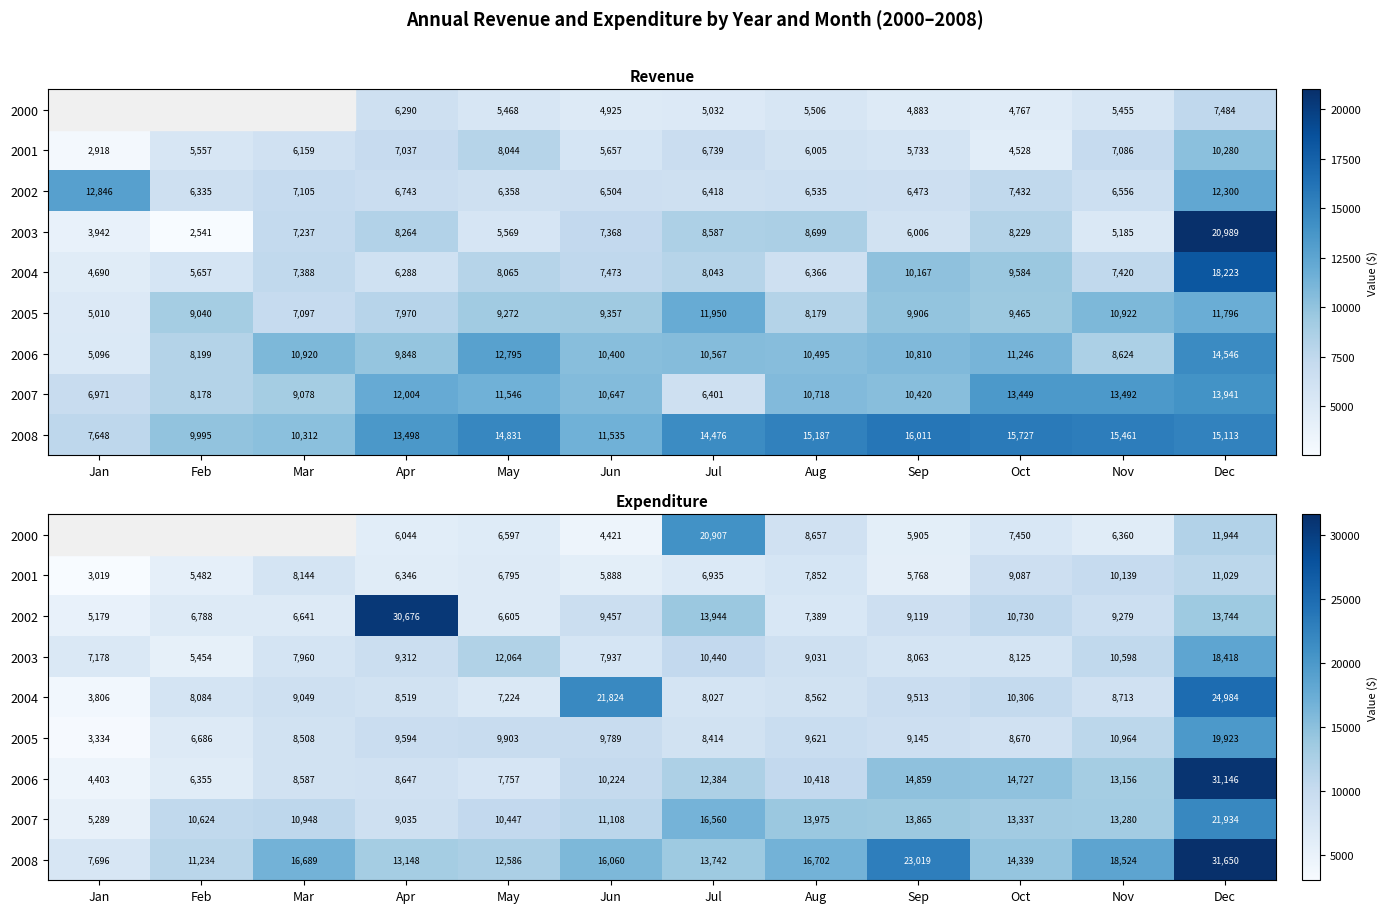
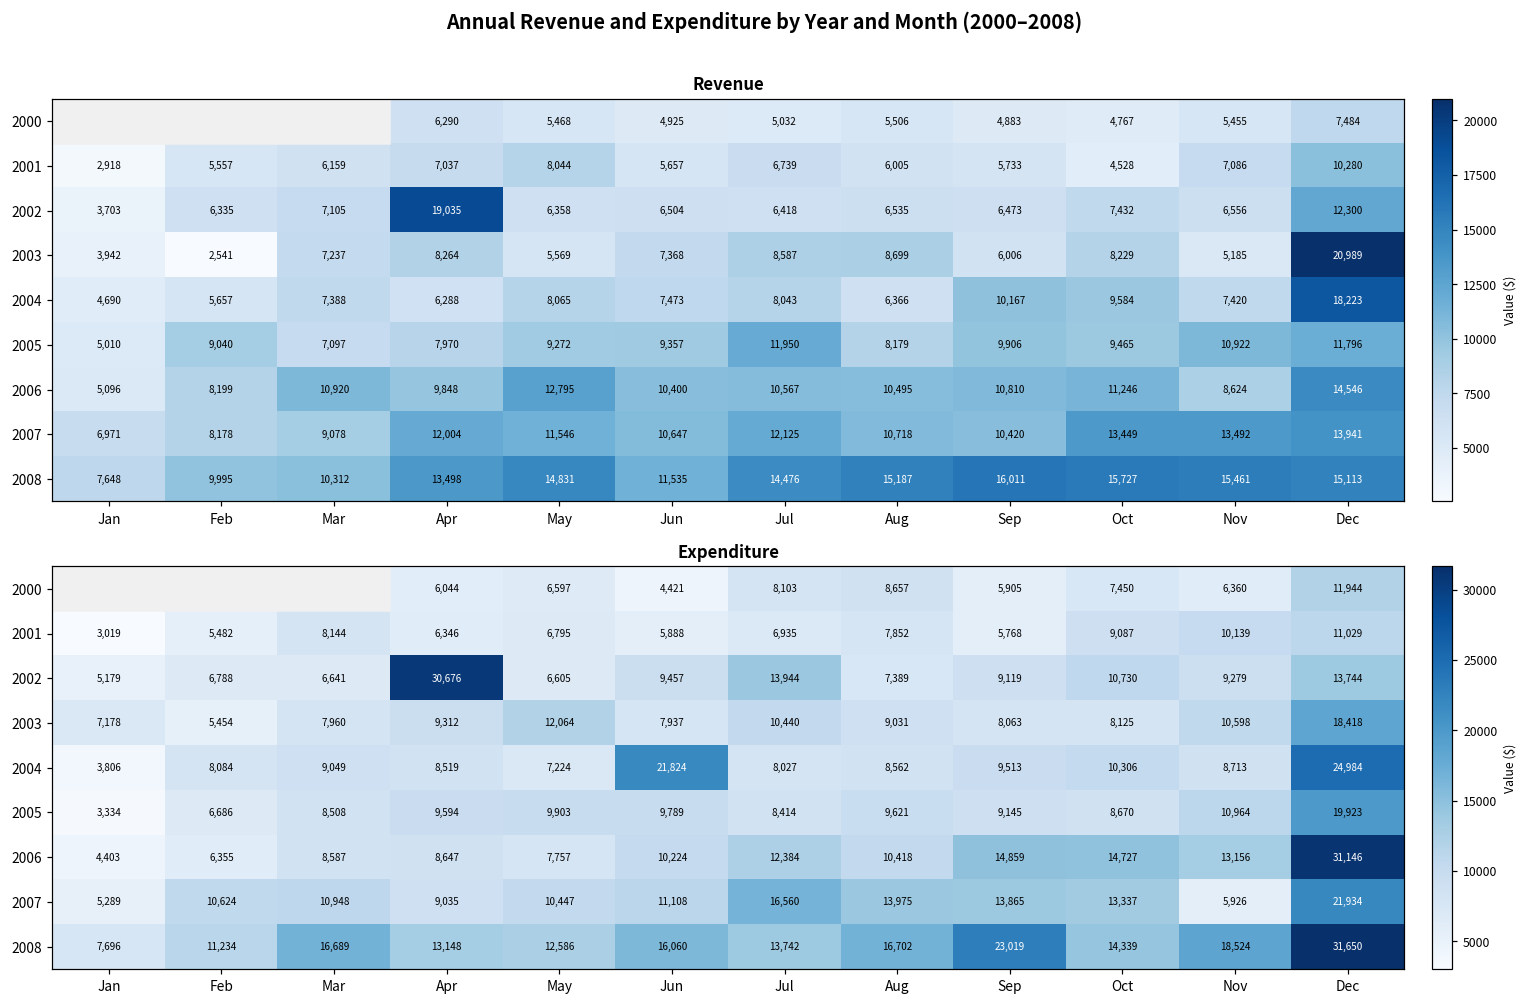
  {
    "Revenue": {
      "2002": {
-       "Jan": "12,846",
+       "Jan": "3,703",
        "Feb": "6,335",
        "Mar": "7,105",
-       "Apr": "6,743",
+       "Apr": "19,035",
        "May": "6,358",
        "Jun": "6,504",
        "Jul": "6,418",
        "Aug": "6,535",
        "Sep": "6,473",
        "Oct": "7,432",
        "Nov": "6,556",
        "Dec": "12,300"
      },
      "2007": {
        "Jan": "6,971",
        "Feb": "8,178",
        "Mar": "9,078",
        "Apr": "12,004",
        "May": "11,546",
        "Jun": "10,647",
-       "Jul": "6,401",
+       "Jul": "12,125",
        "Aug": "10,718",
        "Sep": "10,420",
        "Oct": "13,449",
        "Nov": "13,492",
        "Dec": "13,941"
      }
    },
    "Expenditure": {
      "2000": {
        "Apr": "6,044",
        "May": "6,597",
        "Jun": "4,421",
-       "Jul": "20,907",
+       "Jul": "8,103",
        "Aug": "8,657",
        "Sep": "5,905",
        "Oct": "7,450",
        "Nov": "6,360",
        "Dec": "11,944"
      },
      "2007": {
        "Jan": "5,289",
        "Feb": "10,624",
        "Mar": "10,948",
        "Apr": "9,035",
        "May": "10,447",
        "Jun": "11,108",
        "Jul": "16,560",
        "Aug": "13,975",
        "Sep": "13,865",
        "Oct": "13,337",
-       "Nov": "13,280",
+       "Nov": "5,926",
        "Dec": "21,934"
      }
    }
  }
